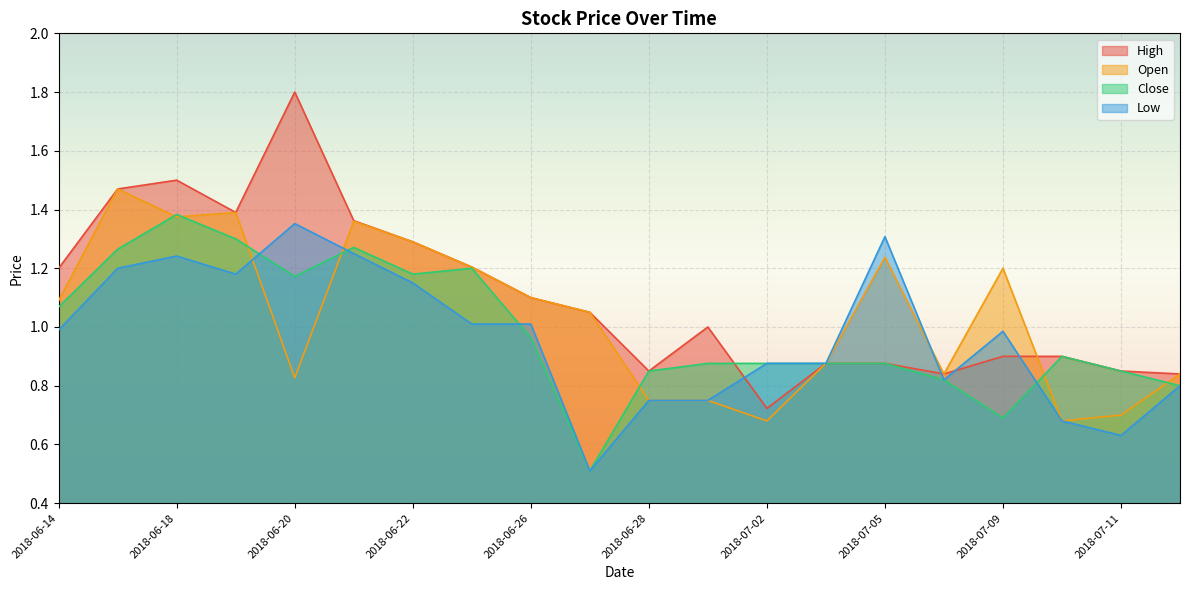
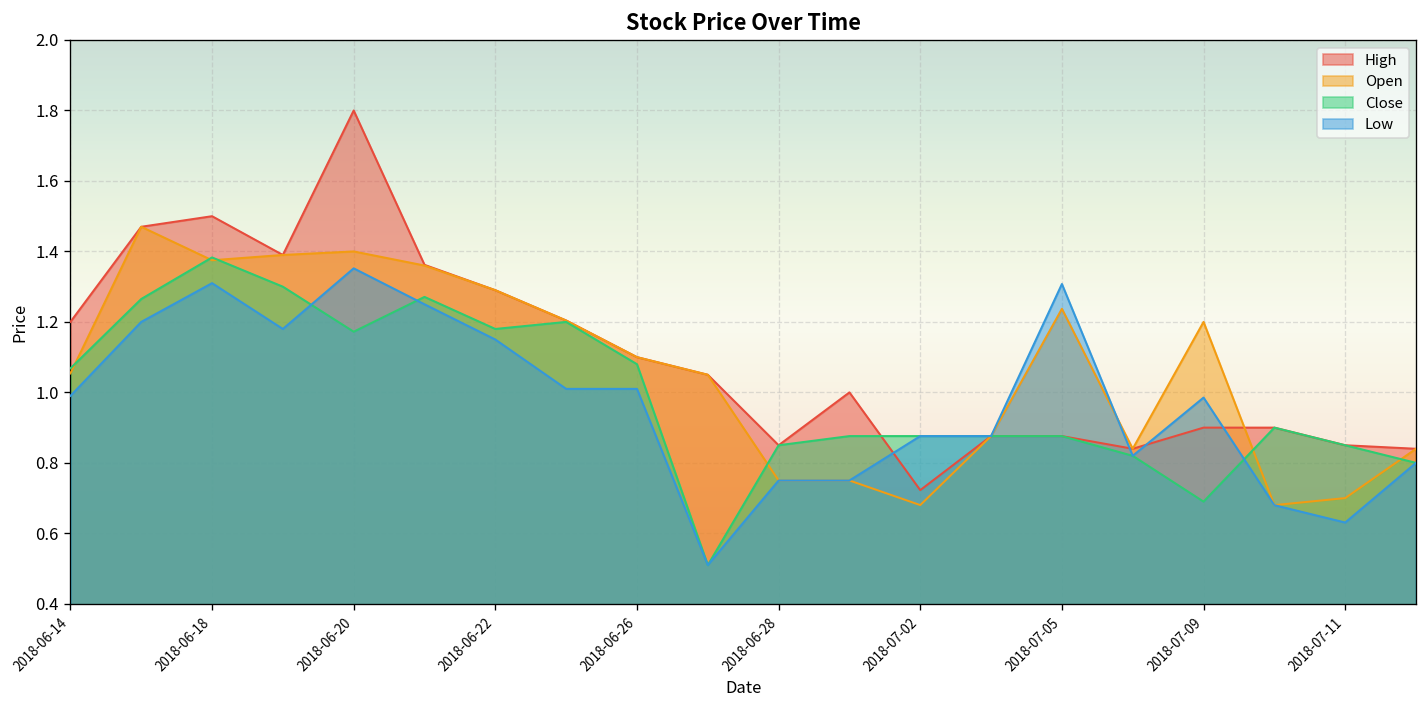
  {
    "High": {
      "2018-06-14": 1.20,
      "2018-06-18": 1.50,
      "2018-06-20": 1.80,
      "2018-07-02": 0.72,
      "2018-07-09": 0.90
    },
    "Open": {
-     "2018-06-14": 1.09,
-     "2018-06-20": 0.83,
+     "2018-06-14": 1.05,
+     "2018-06-20": 1.40,
      "2018-07-02": 0.68,
      "2018-07-05": 1.24,
      "2018-07-09": 1.20,
      "2018-07-11": 0.70
    },
    "Close": {
      "2018-06-14": 1.07,
      "2018-06-20": 1.17,
      "2018-06-22": 1.18,
-     "2018-06-26": 0.96,
+     "2018-06-26": 1.08,
      "2018-07-09": 0.69
    },
    "Low": {
      "2018-06-14": 0.99,
-     "2018-06-18": 1.24,
+     "2018-06-18": 1.31,
      "2018-06-20": 1.35,
      "2018-06-22": 1.15,
      "2018-06-26": 1.01,
      "2018-07-05": 1.31,
      "2018-07-09": 0.99,
      "2018-07-11": 0.63
    }
  }
